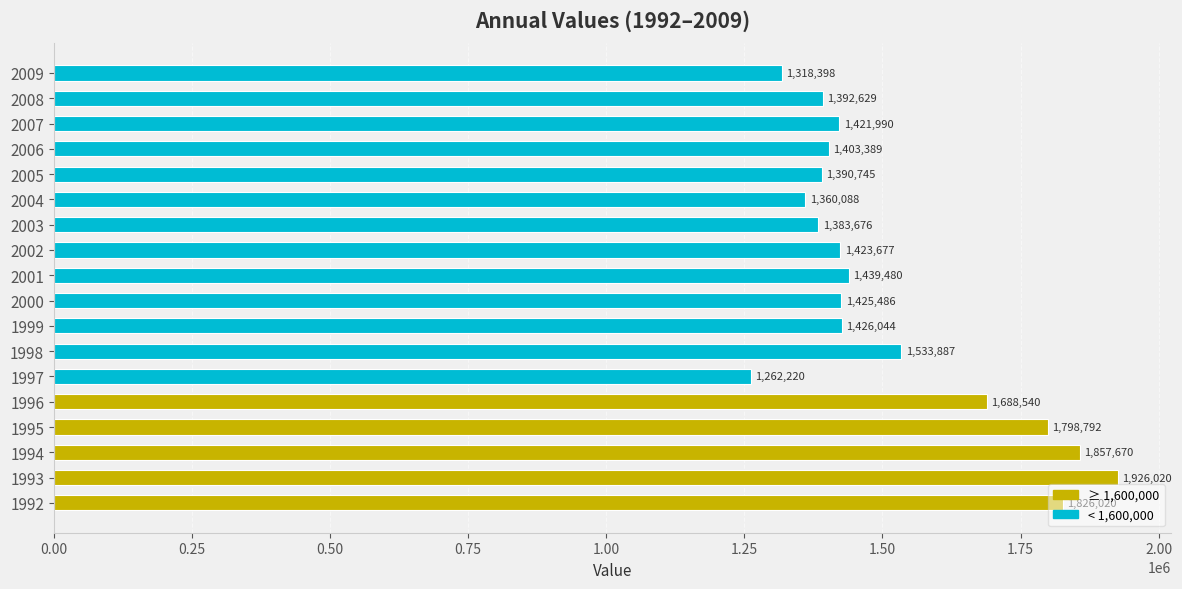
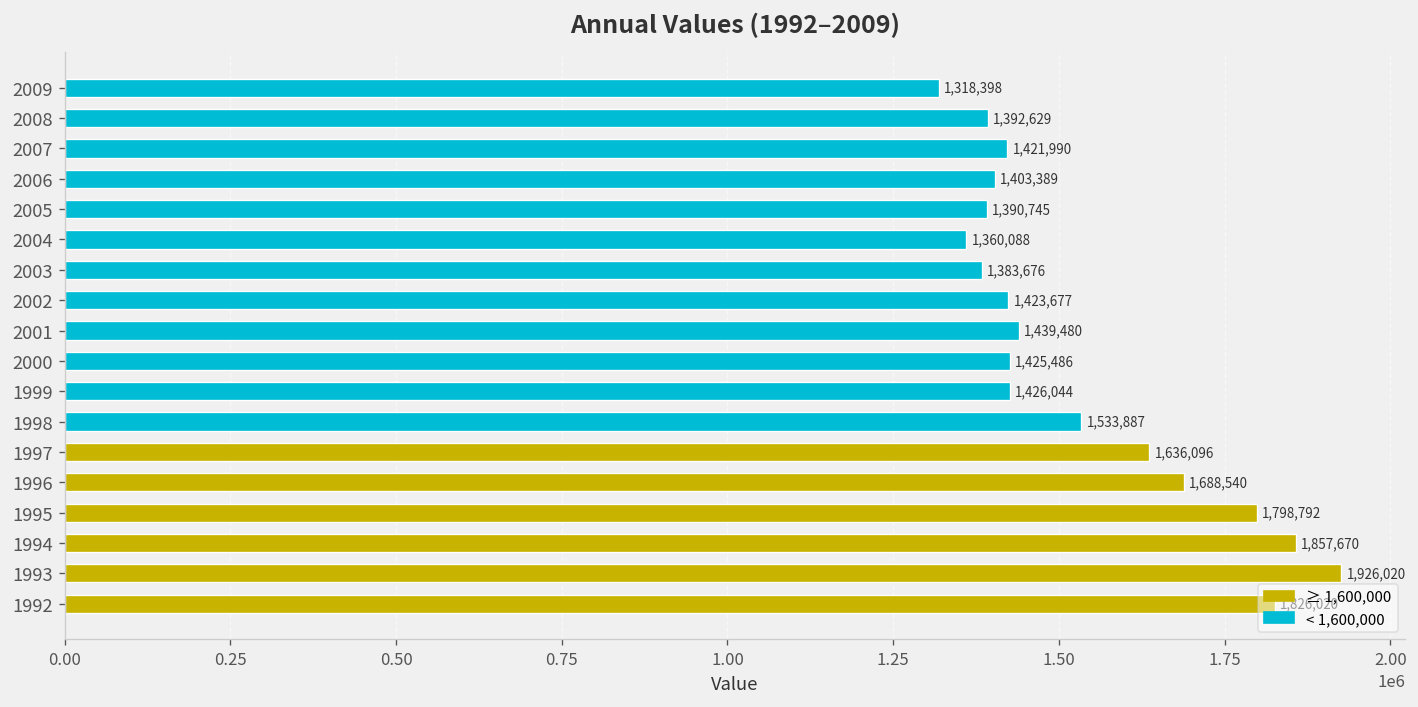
  {
    "2009": "1,318,398",
    "2008": "1,392,629",
    "2007": "1,421,990",
    "2006": "1,403,389",
    "2005": "1,390,745",
    "2004": "1,360,088",
    "2003": "1,383,676",
    "2002": "1,423,677",
    "2001": "1,439,480",
    "2000": "1,425,486",
    "1999": "1,426,044",
    "1998": "1,533,887",
-   "1997": "1,262,220",
+   "1997": "1,636,096",
    "1996": "1,688,540",
    "1995": "1,798,792",
    "1994": "1,857,670",
    "1993": "1,926,020"
  }
